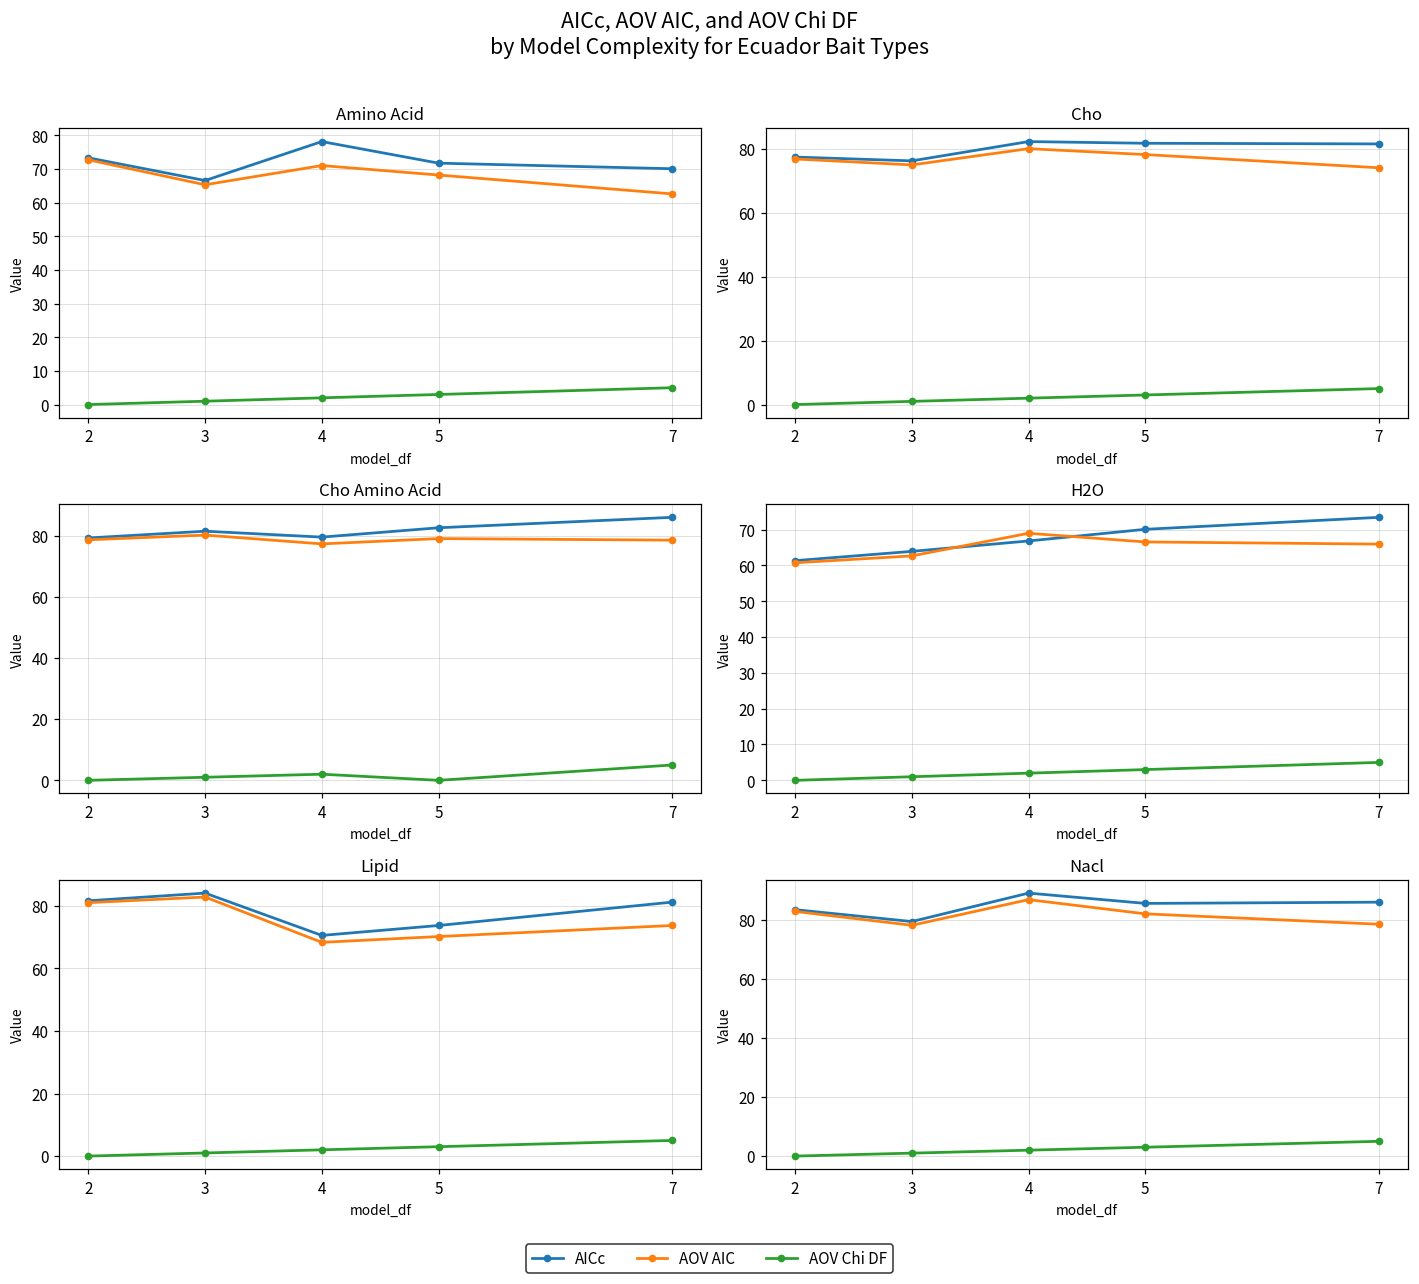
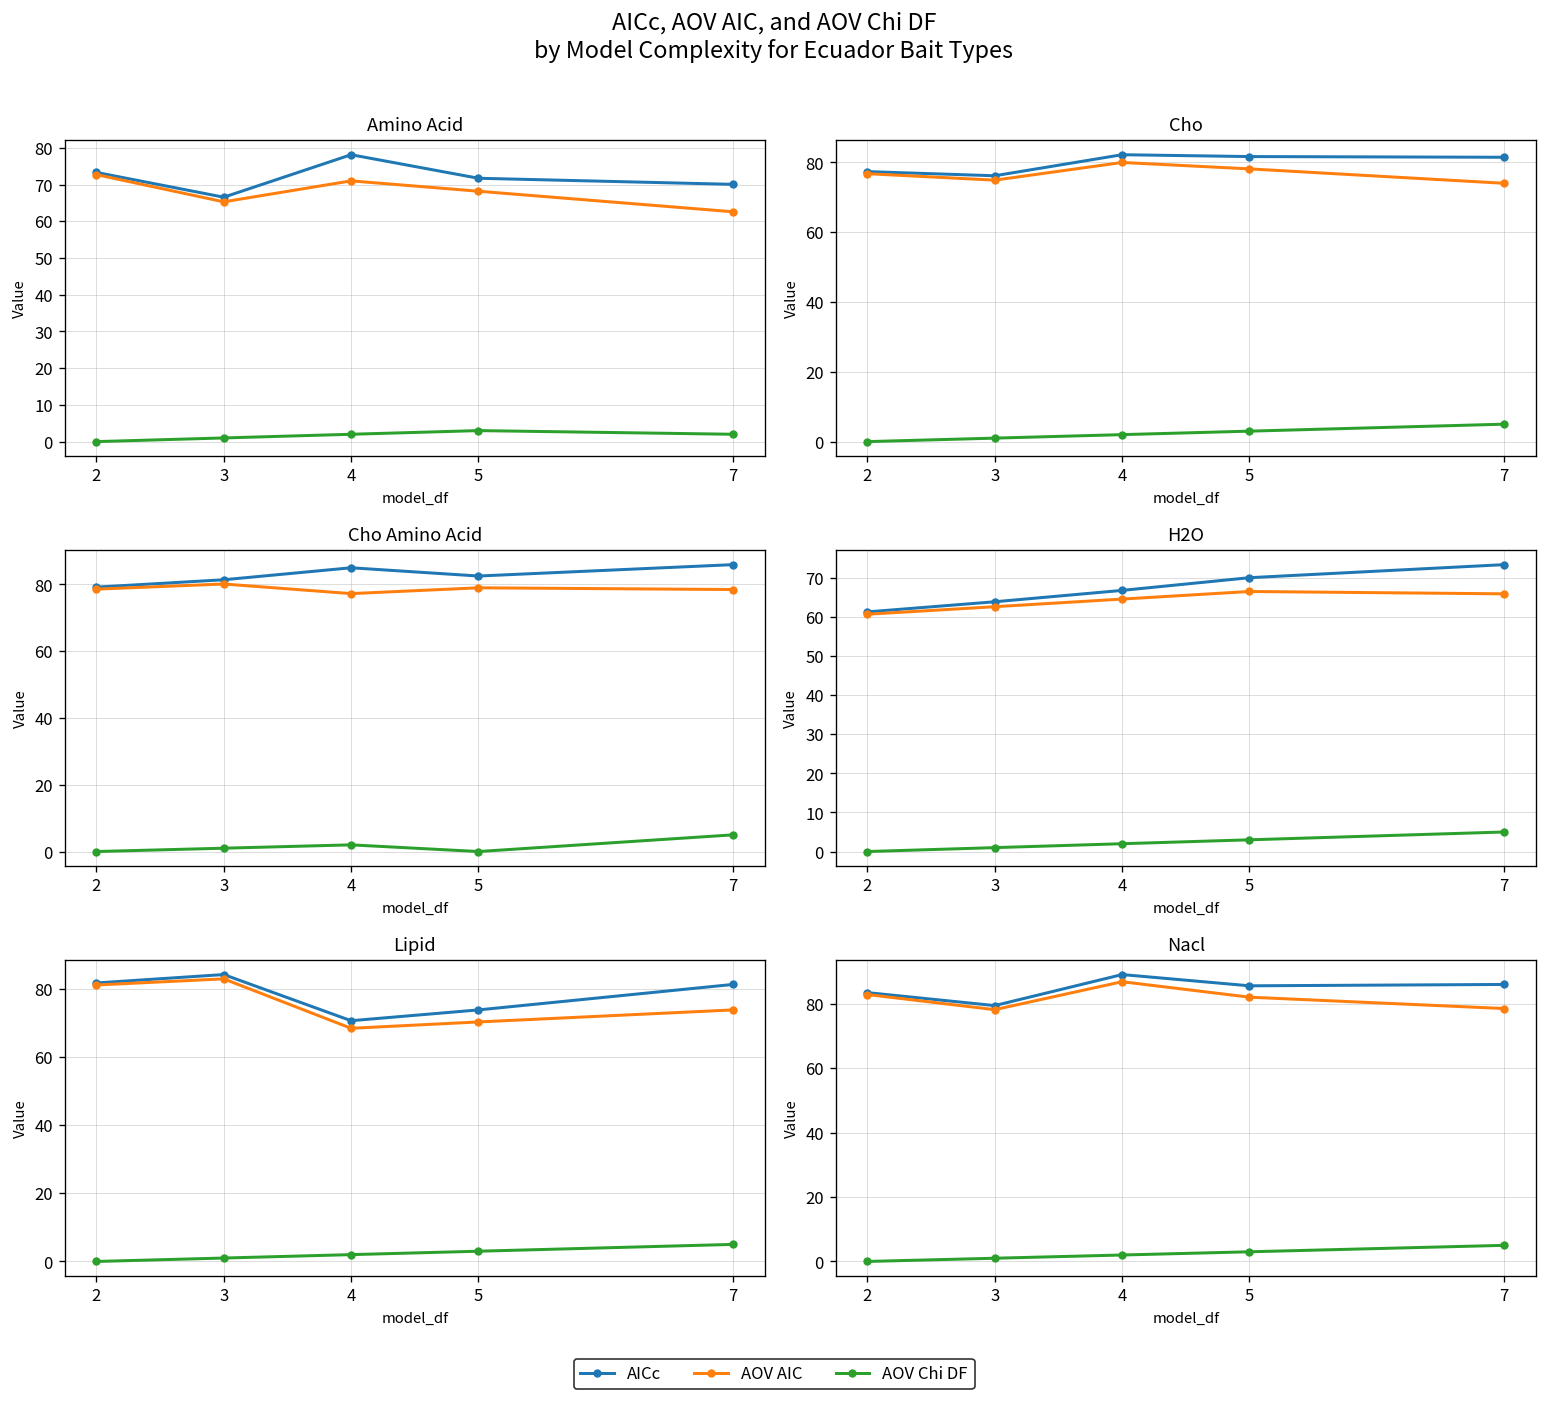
  {
    "Amino Acid": {
      "AICc": {
        "3": 67,
        "4": 78,
        "5": 72,
        "7": 70
      },
      "AOV AIC": {
        "3": 65,
        "4": 71,
        "5": 68,
        "7": 63
      },
      "AOV Chi DF": {
        "2": 0,
        "3": 1,
        "4": 2,
        "5": 3,
-       "7": 5
+       "7": 2
      }
    },
    "Cho": {
      "AICc": {
        "3": 76,
        "4": 82,
        "5": 82,
        "7": 82
      },
      "AOV AIC": {
        "3": 75,
        "4": 80,
        "5": 78,
        "7": 74
      },
      "AOV Chi DF": {
        "2": 0,
        "3": 1,
        "4": 2,
        "5": 3,
        "7": 5
      }
    },
    "Cho Amino Acid": {
      "AICc": {
        "3": 81,
-       "4": 79,
+       "4": 85,
        "5": 83,
        "7": 86
      },
      "AOV AIC": {
        "3": 80,
        "4": 77,
        "5": 79,
        "7": 78
      },
      "AOV Chi DF": {
        "2": 0,
        "3": 1,
        "4": 2,
        "5": 0,
        "7": 5
      }
    },
    "H2O": {
      "AICc": {
        "3": 64,
        "4": 67,
        "5": 70,
        "7": 73
      },
      "AOV AIC": {
        "3": 63,
-       "4": 69,
+       "4": 65,
        "5": 67,
        "7": 66
      },
      "AOV Chi DF": {
        "2": 0,
        "3": 1,
        "4": 2,
        "5": 3,
        "7": 5
      }
    },
    "Lipid": {
      "AICc": {
        "3": 84,
        "4": 71,
        "5": 74,
        "7": 81
      },
      "AOV AIC": {
        "3": 83,
        "4": 68,
        "5": 70,
        "7": 74
      },
      "AOV Chi DF": {
        "2": 0,
        "3": 1,
        "4": 2,
        "5": 3,
        "7": 5
      }
    },
    "Nacl": {
      "AICc": {
        "3": 79,
        "4": 89,
        "5": 86,
        "7": 86
      },
      "AOV AIC": {
        "3": 78,
        "4": 87,
        "5": 82,
        "7": 78
      },
      "AOV Chi DF": {
        "2": 0,
        "3": 1,
        "4": 2,
        "5": 3,
        "7": 5
      }
    }
  }
